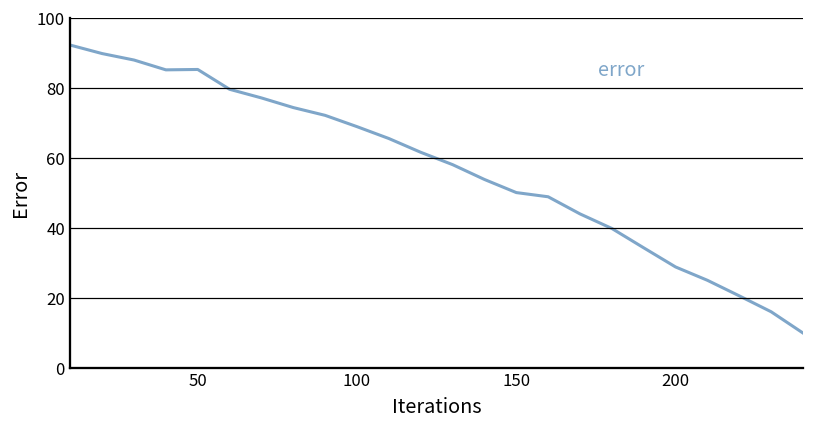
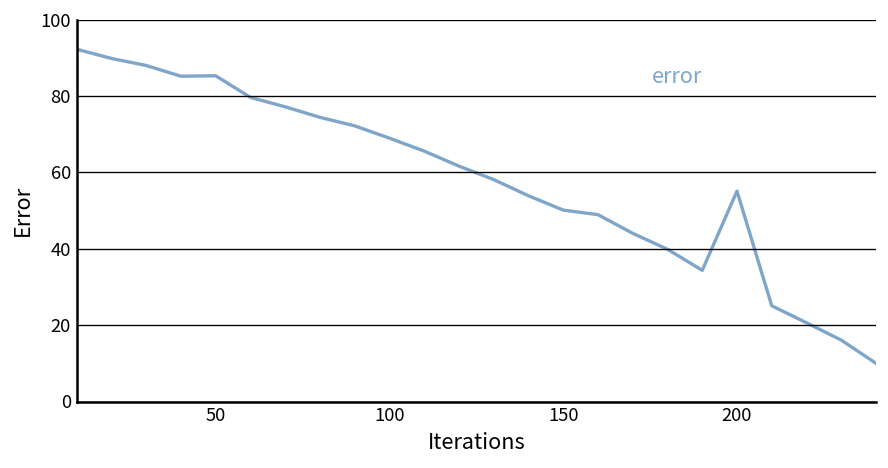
  {
    "50": 85,
    "100": 69,
    "150": 50,
-   "200": 29
+   "200": 55
  }
